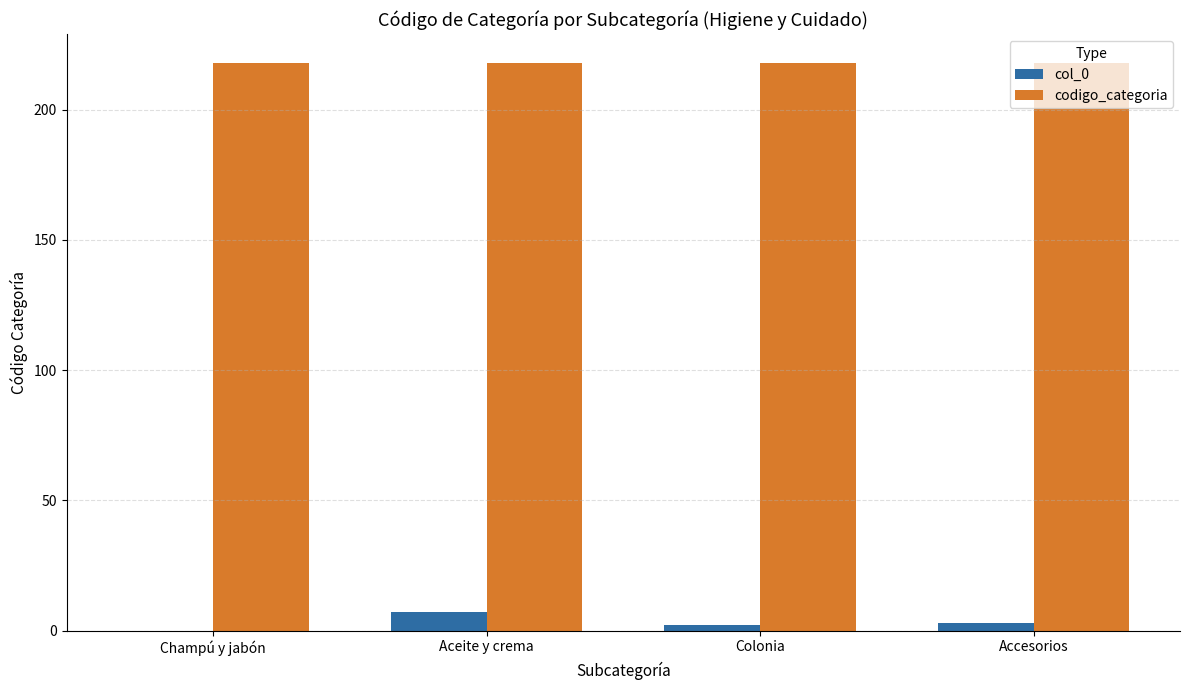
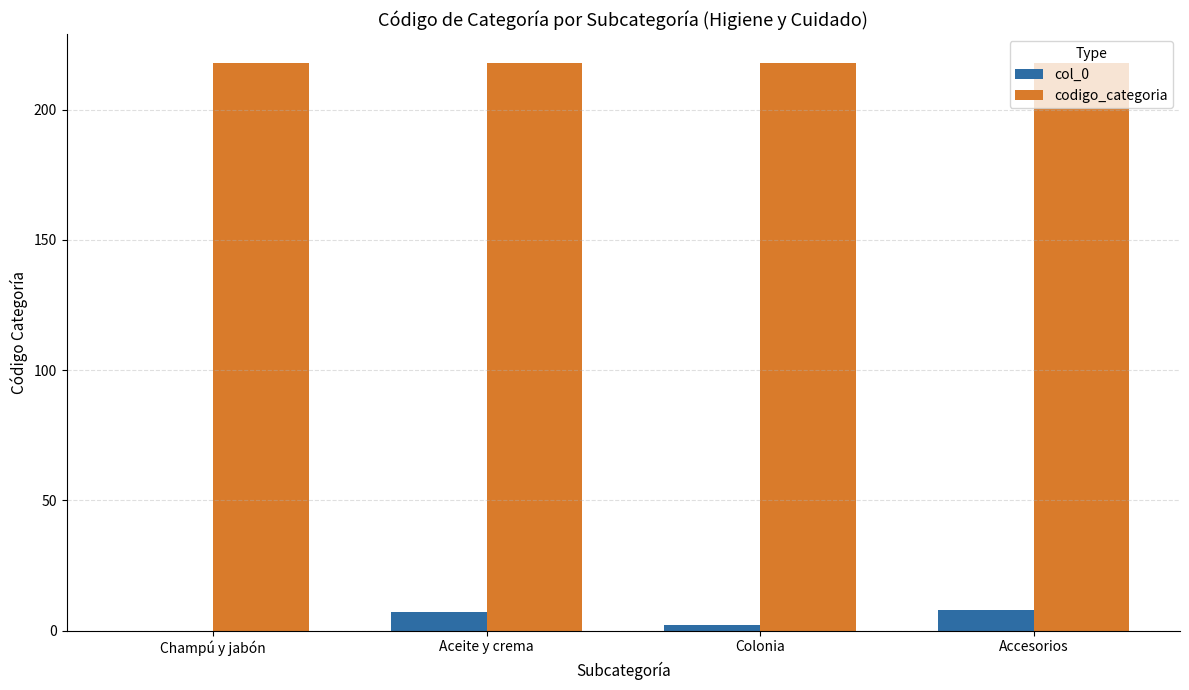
  {
    "col_0": {
      "Champú y jabón": 0,
      "Aceite y crema": 7,
      "Colonia": 2,
-     "Accesorios": 3
+     "Accesorios": 8
    },
    "codigo_categoria": {
      "Champú y jabón": 218,
      "Aceite y crema": 218,
      "Colonia": 218
    }
  }
